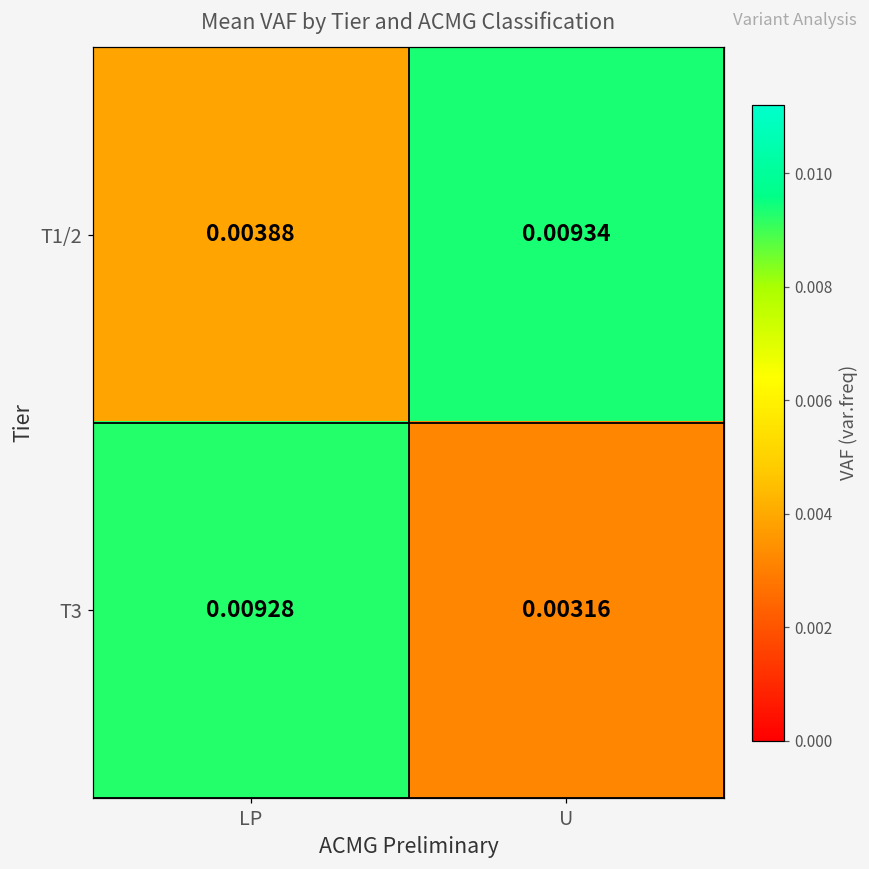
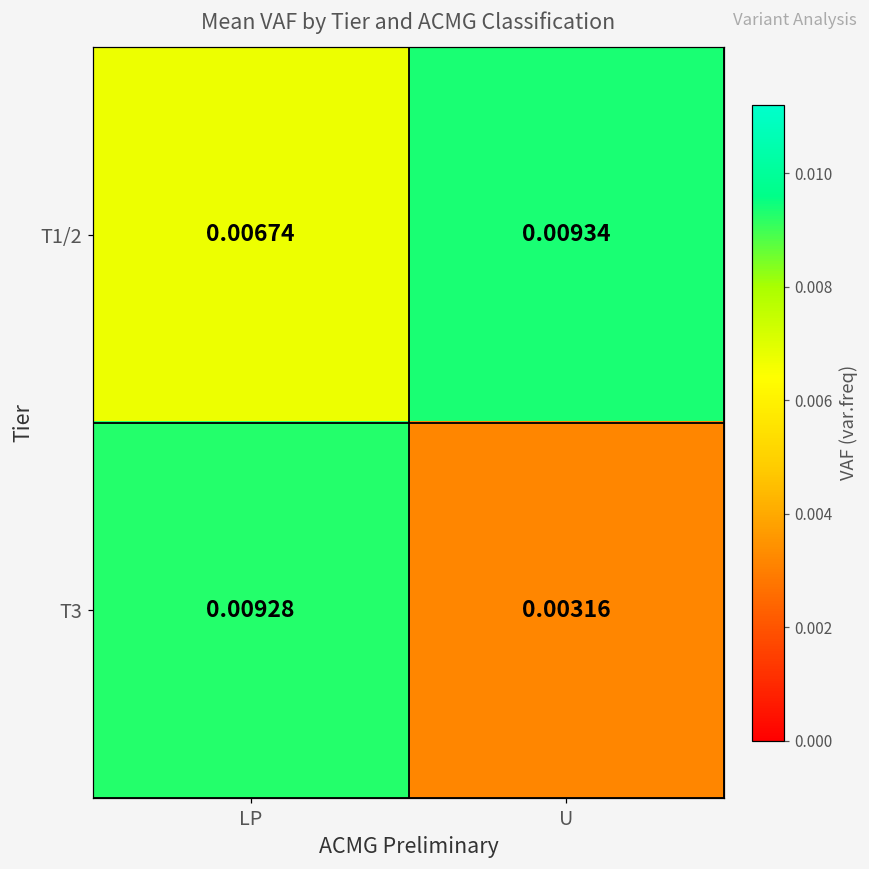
  {
    "T1/2": {
-     "LP": 0.00388,
+     "LP": 0.00674,
      "U": 0.00934
    },
    "T3": {
      "LP": 0.00928,
      "U": 0.00316
    }
  }
